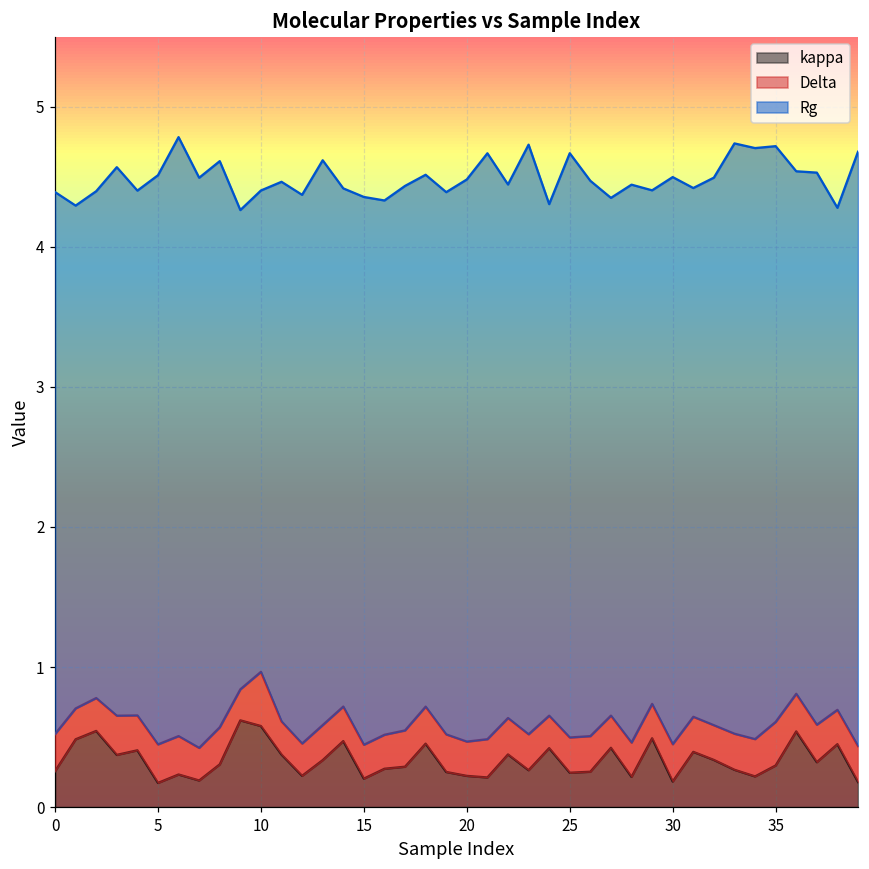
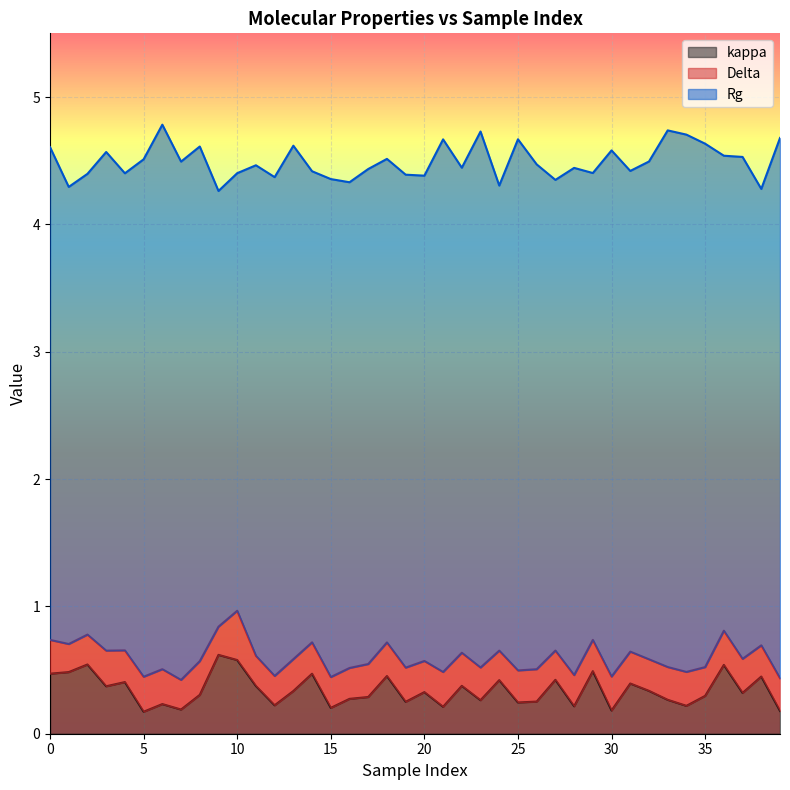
  {
    "kappa": {
-     "0": 0.26,
+     "0": 0.47,
      "5": 0.17,
      "10": 0.58,
      "15": 0.20,
-     "20": 0.22,
+     "20": 0.33,
      "25": 0.25,
      "30": 0.18,
      "35": 0.30
    },
    "Delta": {
      "0": 0.27,
      "5": 0.27,
      "10": 0.39,
      "15": 0.24,
      "20": 0.24,
      "25": 0.25,
      "30": 0.27,
-     "35": 0.31
+     "35": 0.23
    },
    "Rg": {
      "0": 3.87,
      "5": 4.06,
      "10": 3.44,
      "15": 3.91,
-     "20": 4.01,
+     "20": 3.81,
      "25": 4.17,
-     "30": 4.05,
+     "30": 4.13,
      "35": 4.11
    }
  }
